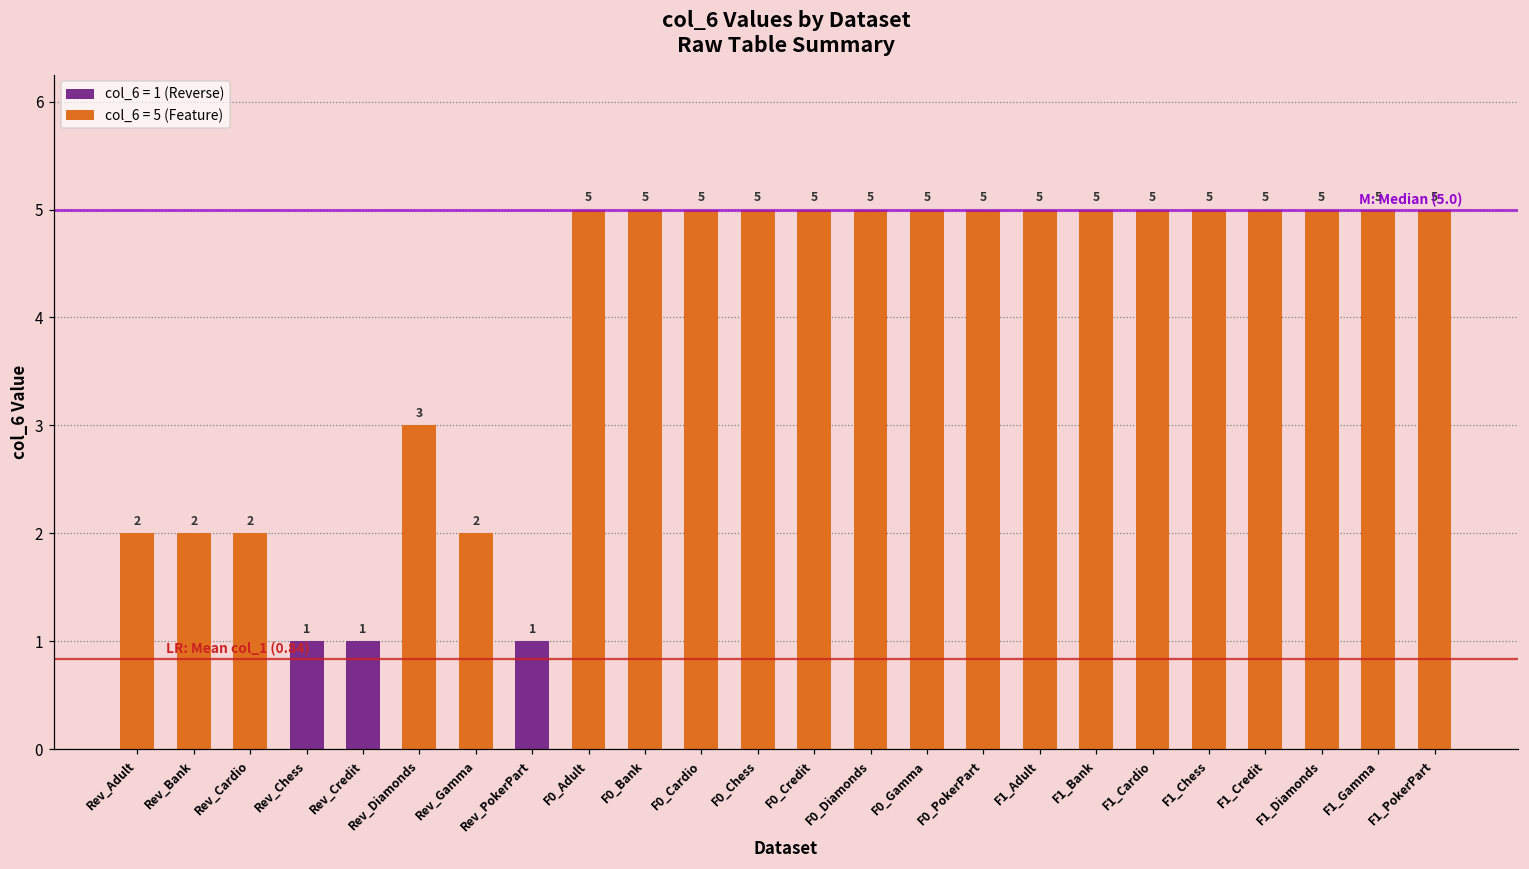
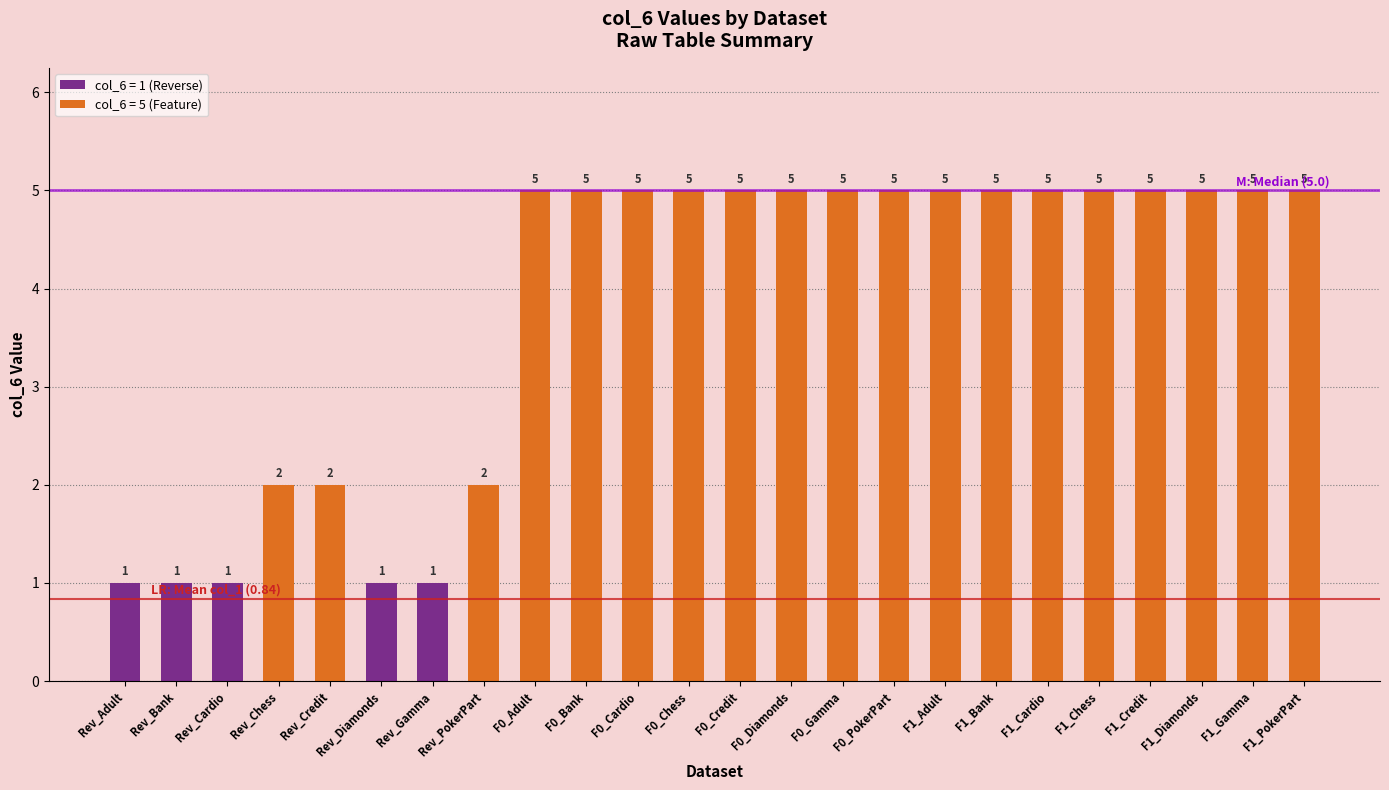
  {
-   "Rev_Adult": "2",
-   "Rev_Bank": "2",
-   "Rev_Cardio": "2",
-   "Rev_Chess": "1",
-   "Rev_Credit": "1",
-   "Rev_Diamonds": "3",
-   "Rev_Gamma": "2",
-   "Rev_PokerPart": "1",
+   "Rev_Adult": "1",
+   "Rev_Bank": "1",
+   "Rev_Cardio": "1",
+   "Rev_Chess": "2",
+   "Rev_Credit": "2",
+   "Rev_Diamonds": "1",
+   "Rev_Gamma": "1",
+   "Rev_PokerPart": "2",
    "F0_Adult": "5",
    "F0_Bank": "5",
    "F0_Cardio": "5",
    "F0_Chess": "5",
    "F0_Credit": "5",
    "F0_Diamonds": "5",
    "F0_Gamma": "5",
    "F0_PokerPart": "5",
    "F1_Adult": "5",
    "F1_Bank": "5",
    "F1_Cardio": "5",
    "F1_Chess": "5",
    "F1_Credit": "5",
    "F1_Diamonds": "5",
    "F1_Gamma": "(5.0)",
    "F1_PokerPart": "(5.0)"
  }
